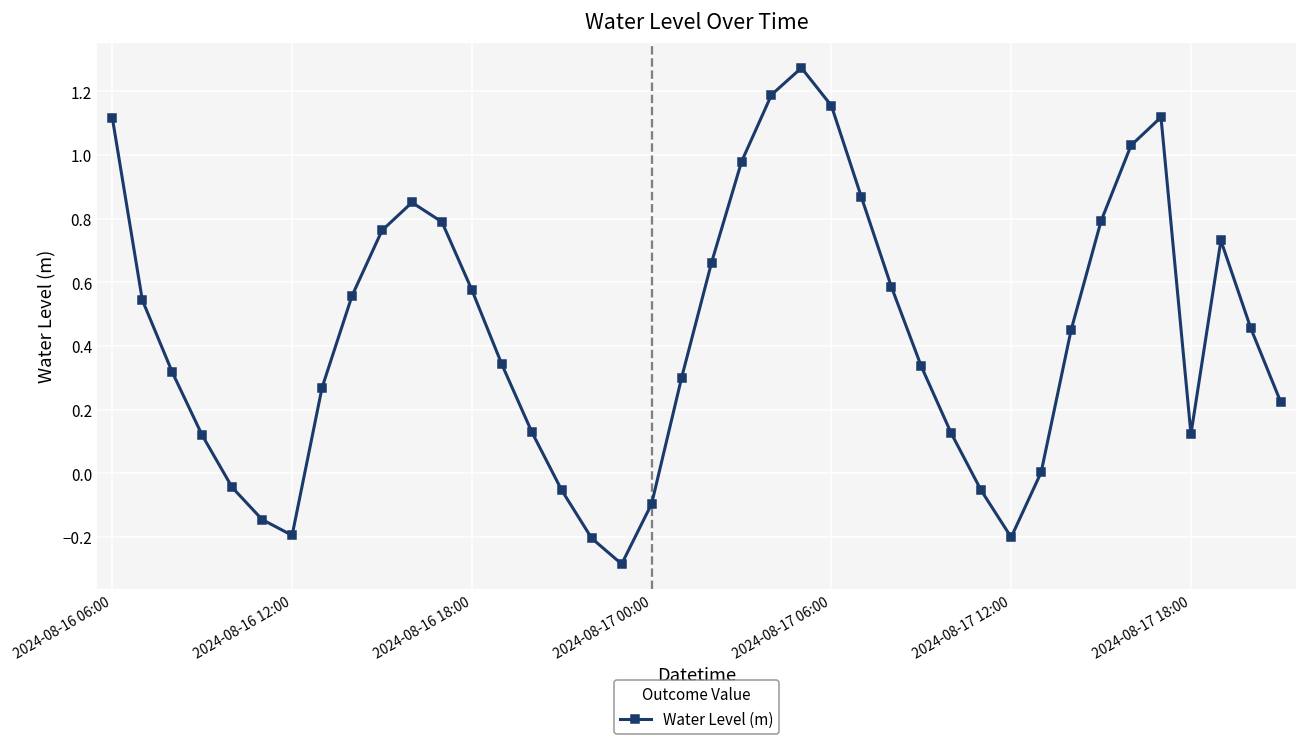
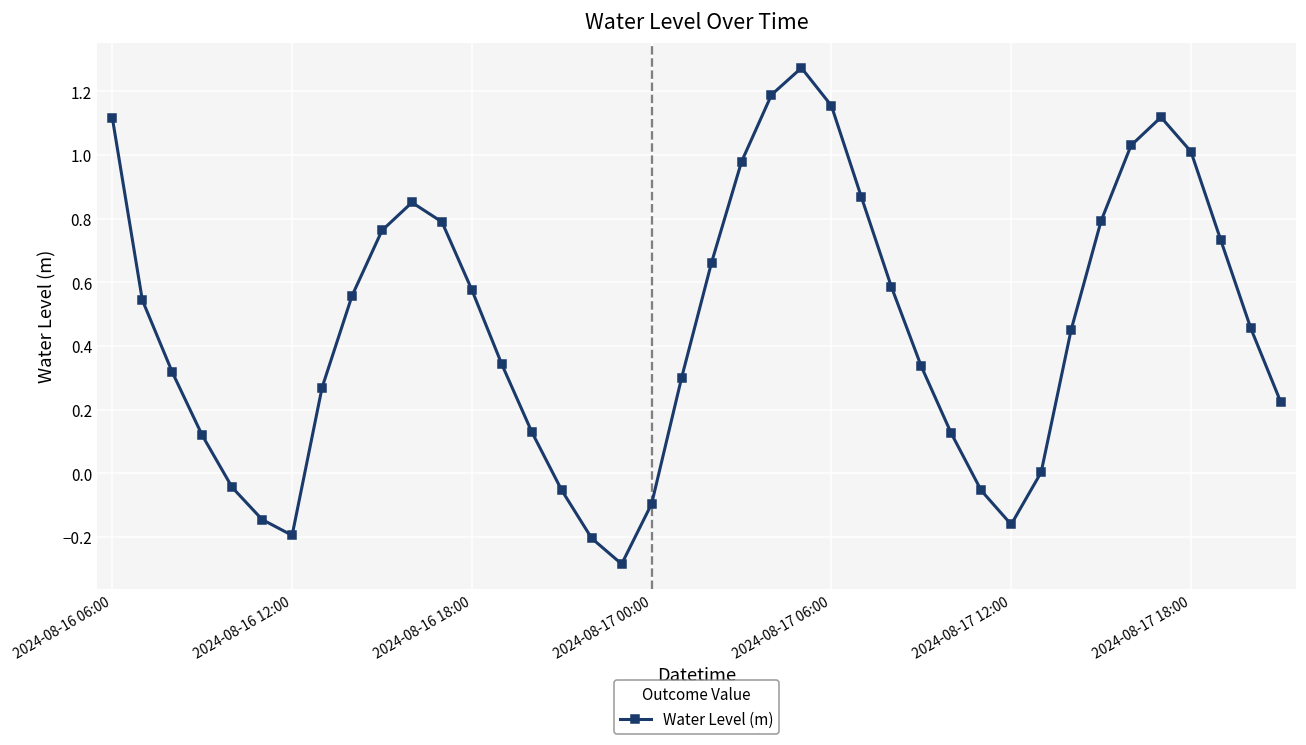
  {
    "2024-08-16 06:00": 1.12,
    "2024-08-16 12:00": -0.19,
    "2024-08-16 18:00": 0.58,
    "2024-08-17 00:00": -0.10,
    "2024-08-17 06:00": 1.15,
-   "2024-08-17 12:00": -0.20,
-   "2024-08-17 18:00": 0.12
+   "2024-08-17 12:00": -0.16,
+   "2024-08-17 18:00": 1.01
  }
